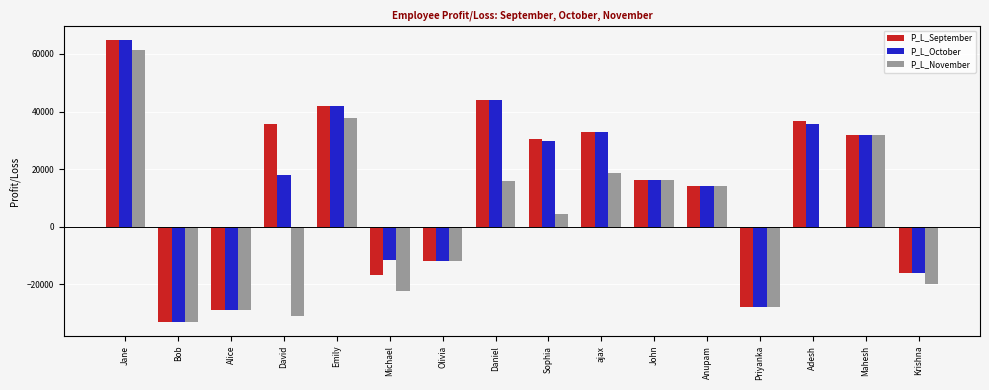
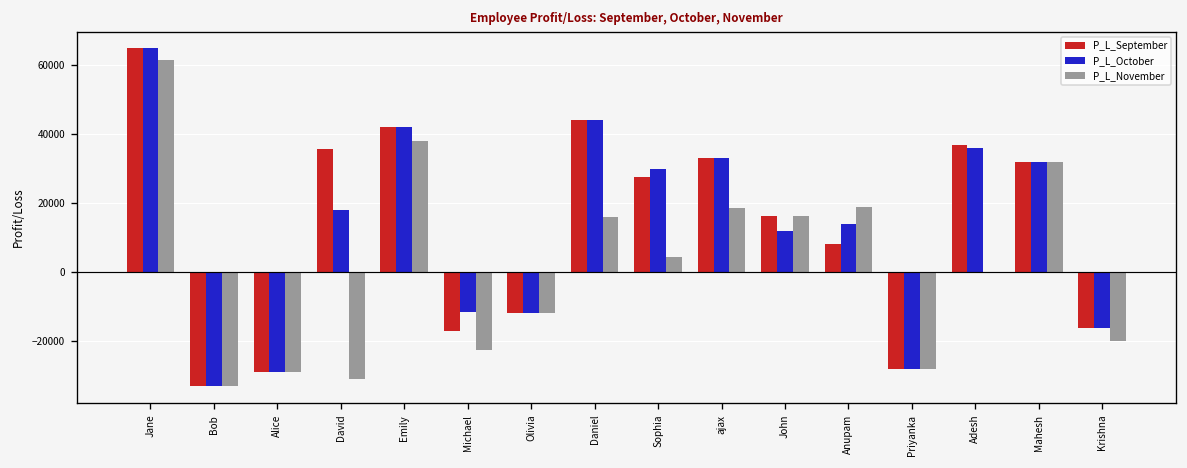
  {
    "P_L_September": {
      "Jane": 65000,
      "Bob": -33000,
      "Alice": -29000,
      "David": 36000,
      "Emily": 42000,
      "Michael": -17000,
      "Olivia": -12000,
      "Daniel": 44000,
-     "Sophia": 31000,
+     "Sophia": 28000,
      "ajax": 33000,
      "John": 16000,
-     "Anupam": 14000,
+     "Anupam": 8000,
      "Priyanka": -28000,
      "Adesh": 37000,
      "Mahesh": 32000,
      "Krishna": -16000
    },
    "P_L_October": {
      "Jane": 65000,
      "Bob": -33000,
      "Alice": -29000,
      "David": 18000,
      "Emily": 42000,
      "Michael": -11000,
      "Olivia": -12000,
      "Daniel": 44000,
      "Sophia": 30000,
      "ajax": 33000,
-     "John": 16000,
+     "John": 12000,
      "Anupam": 14000,
      "Priyanka": -28000,
      "Adesh": 36000,
      "Mahesh": 32000,
      "Krishna": -16000
    },
    "P_L_November": {
      "Jane": 61000,
      "Bob": -33000,
      "Alice": -29000,
      "David": -31000,
      "Emily": 38000,
      "Michael": -22000,
      "Olivia": -12000,
      "Daniel": 16000,
      "Sophia": 5000,
      "ajax": 19000,
      "John": 16000,
-     "Anupam": 14000,
+     "Anupam": 19000,
      "Priyanka": -28000,
      "Mahesh": 32000,
      "Krishna": -20000
    }
  }
